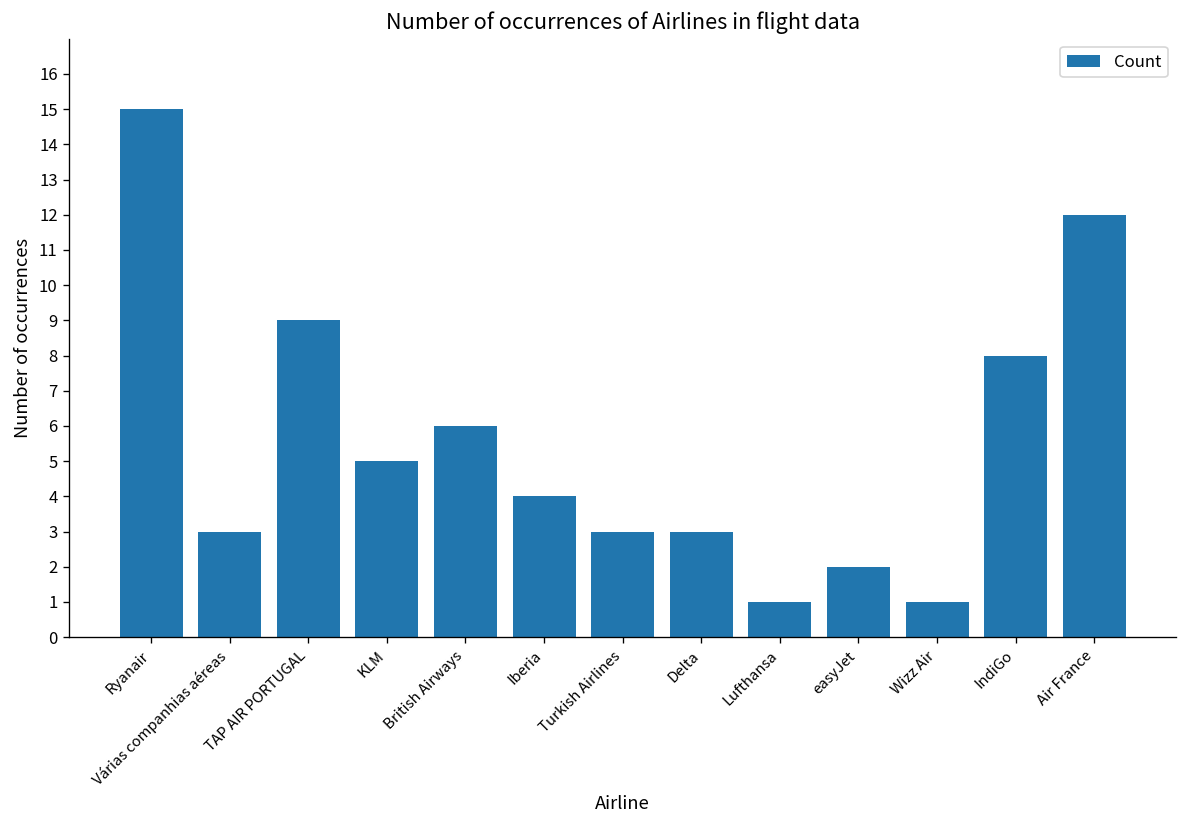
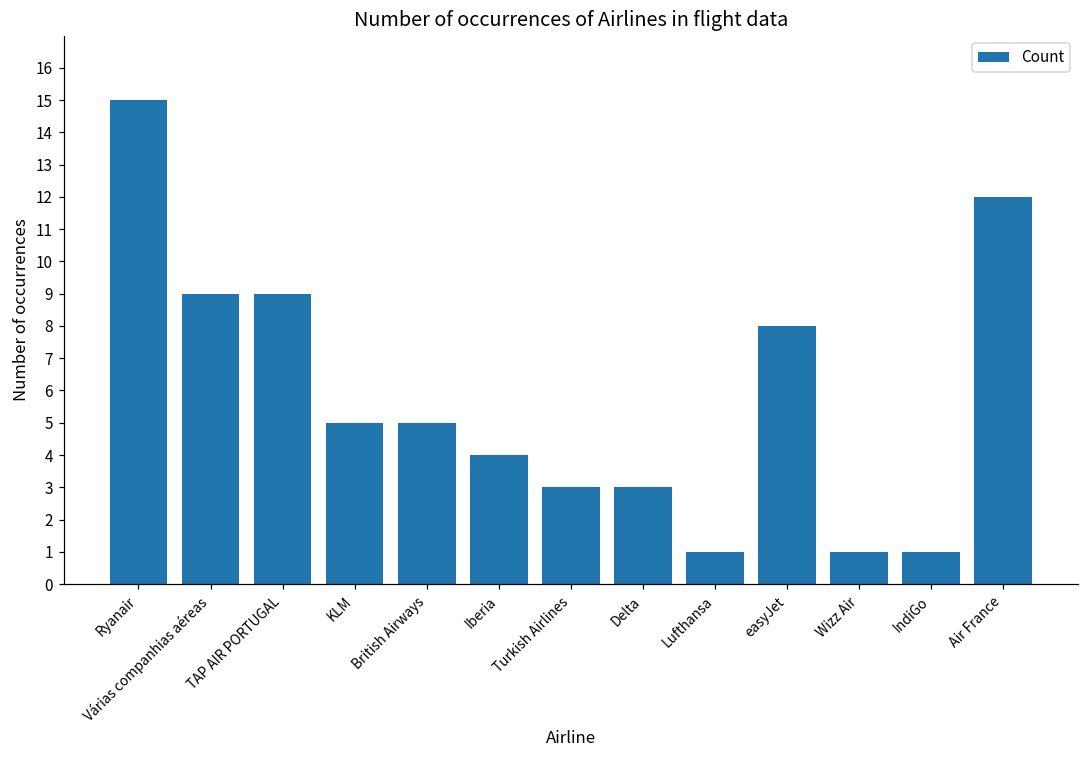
  {
    "Ryanair": 15,
-   "Várias companhias aéreas": 3,
+   "Várias companhias aéreas": 9,
    "TAP AIR PORTUGAL": 9,
    "KLM": 5,
-   "British Airways": 6,
+   "British Airways": 5,
    "Iberia": 4,
    "Turkish Airlines": 3,
    "Delta": 3,
    "Lufthansa": 1,
-   "easyJet": 2,
+   "easyJet": 8,
    "Wizz Air": 1,
-   "IndiGo": 8,
+   "IndiGo": 1,
    "Air France": 12
  }
